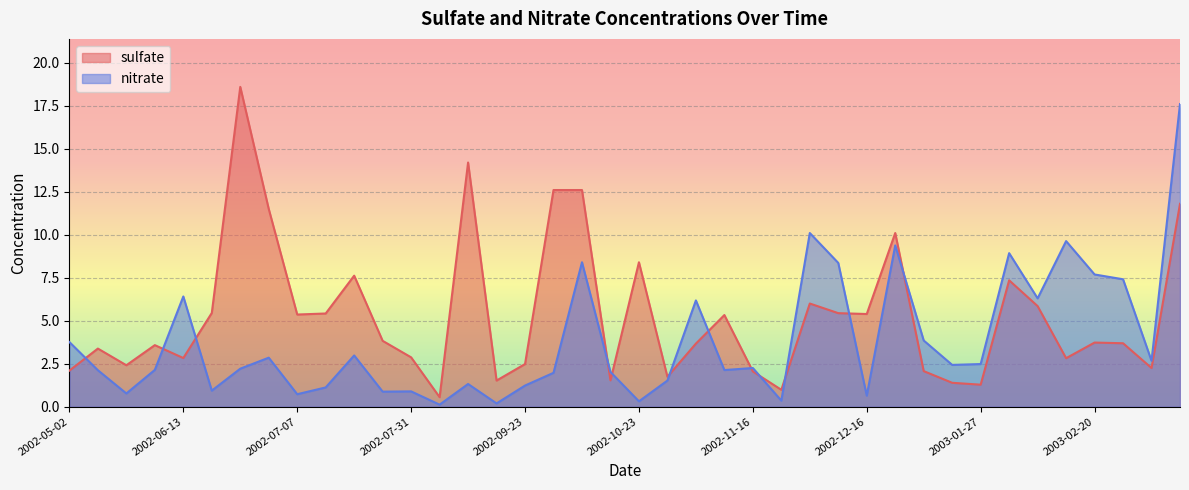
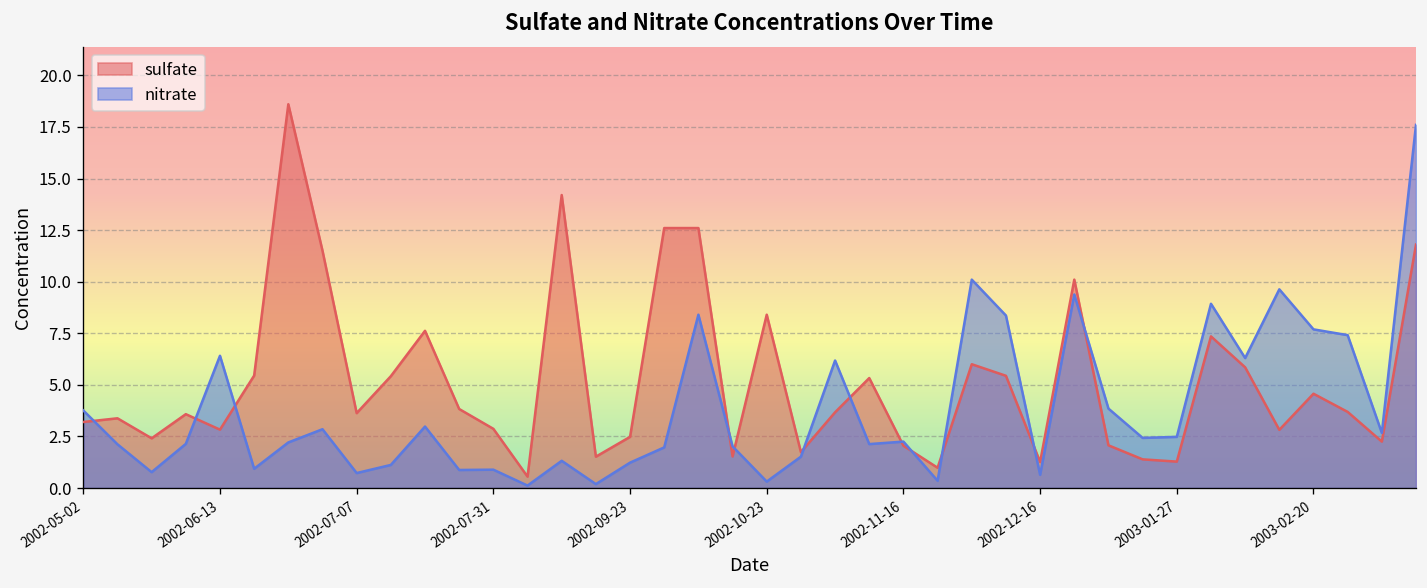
  {
    "sulfate": {
-     "2002-05-02": 2.1,
+     "2002-05-02": 3.2,
      "2002-06-13": 2.8,
-     "2002-07-07": 5.4,
+     "2002-07-07": 3.6,
      "2002-07-31": 2.9,
      "2002-09-23": 2.5,
      "2002-10-23": 8.4,
      "2002-11-16": 2.1,
-     "2002-12-16": 5.4,
+     "2002-12-16": 1.3,
      "2003-01-27": 1.3,
-     "2003-02-20": 3.7
+     "2003-02-20": 4.6
    },
    "nitrate": {
      "2002-05-02": 3.8,
      "2002-06-13": 6.4,
      "2002-07-07": 0.7,
      "2002-07-31": 0.9,
      "2002-09-23": 1.2,
      "2002-10-23": 0.3,
      "2002-11-16": 2.3,
      "2002-12-16": 0.6,
      "2003-01-27": 2.5,
      "2003-02-20": 7.7
    }
  }
